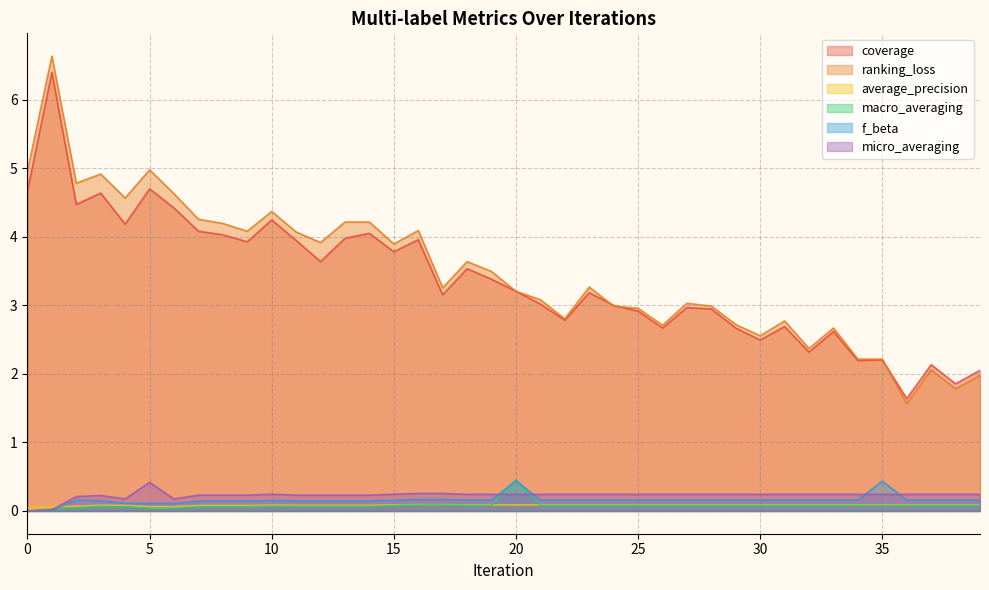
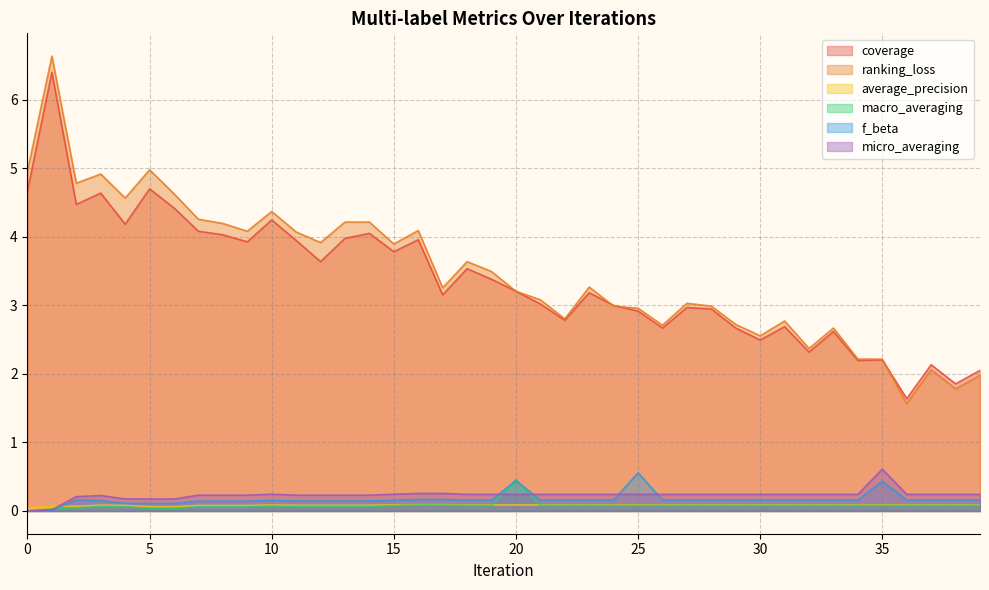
  {
    "f_beta": {
      "5": 0.1,
      "10": 0.2,
      "15": 0.2,
-     "25": 0.2,
+     "25": 0.6,
      "30": 0.2,
      "35": 0.4
    },
    "micro_averaging": {
-     "5": 0.4,
+     "5": 0.2,
      "10": 0.2,
      "15": 0.2,
      "20": 0.2,
      "25": 0.2,
      "30": 0.2,
-     "35": 0.2
+     "35": 0.6
    }
  }
